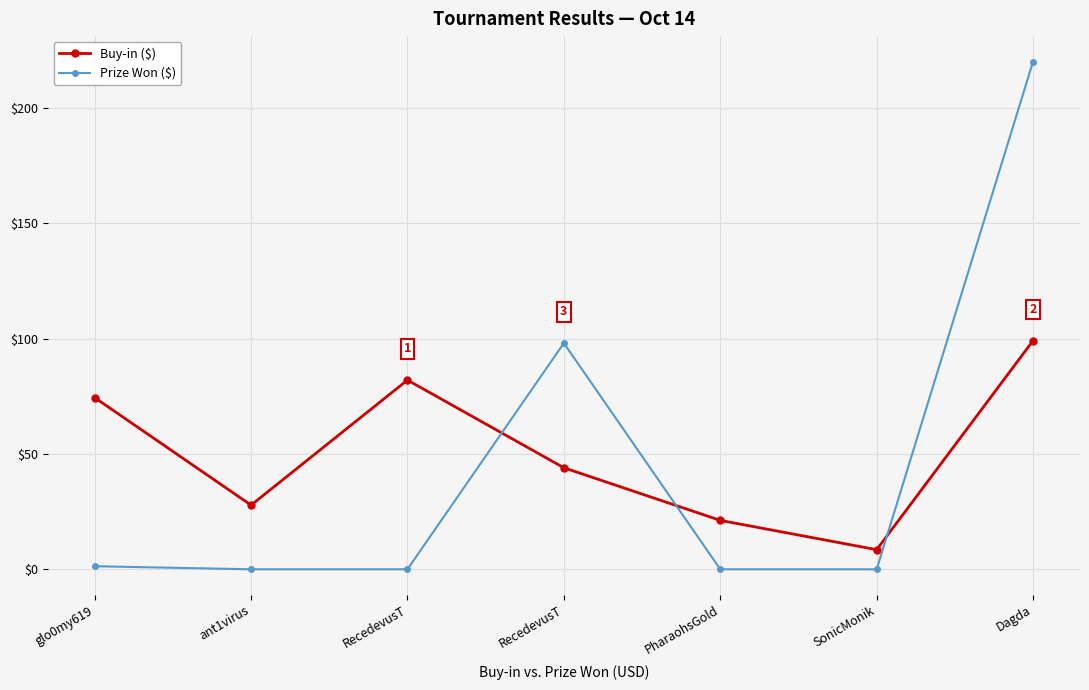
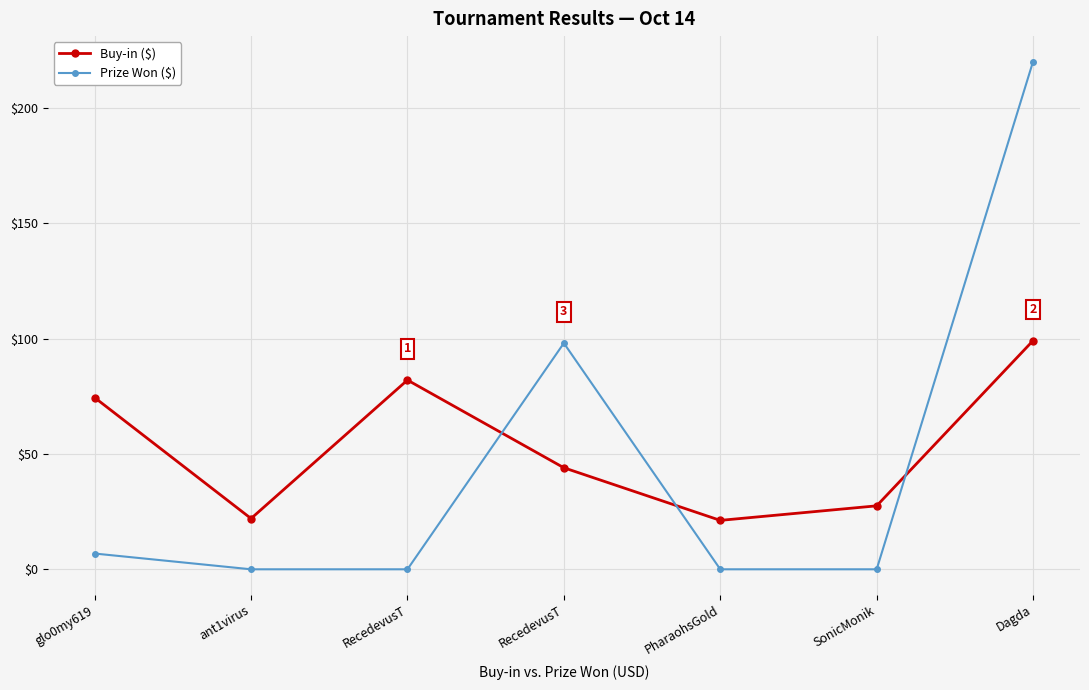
  {
    "Buy-in ($)": {
      "glo0my619": "$74",
-     "ant1virus": "$28",
+     "ant1virus": "$22",
      "PharaohsGold": "$21",
-     "SonicMonik": "$9"
+     "SonicMonik": "$28"
    },
    "Prize Won ($)": {
-     "glo0my619": "$1",
+     "glo0my619": "$7",
      "ant1virus": "$0",
      "PharaohsGold": "$0",
      "SonicMonik": "$0",
      "Dagda": "$220"
    }
  }
